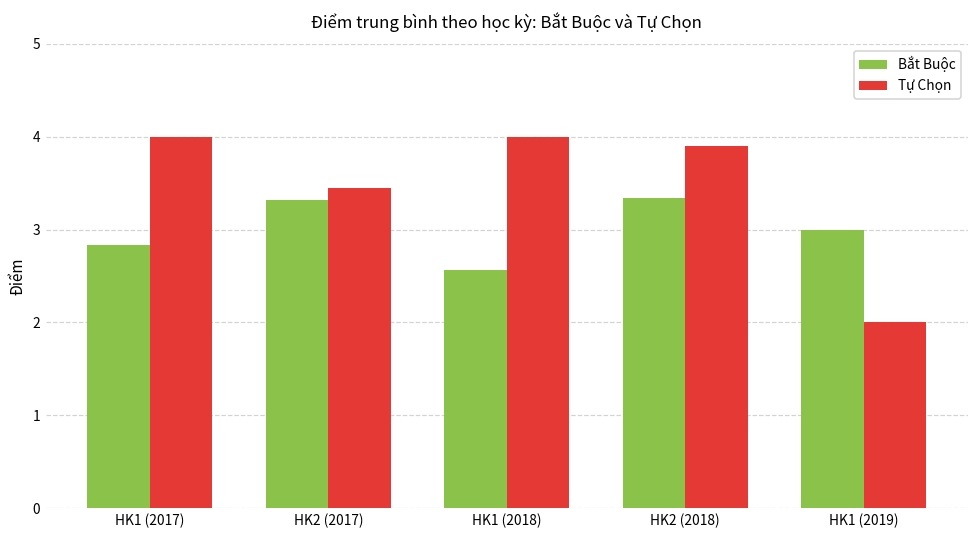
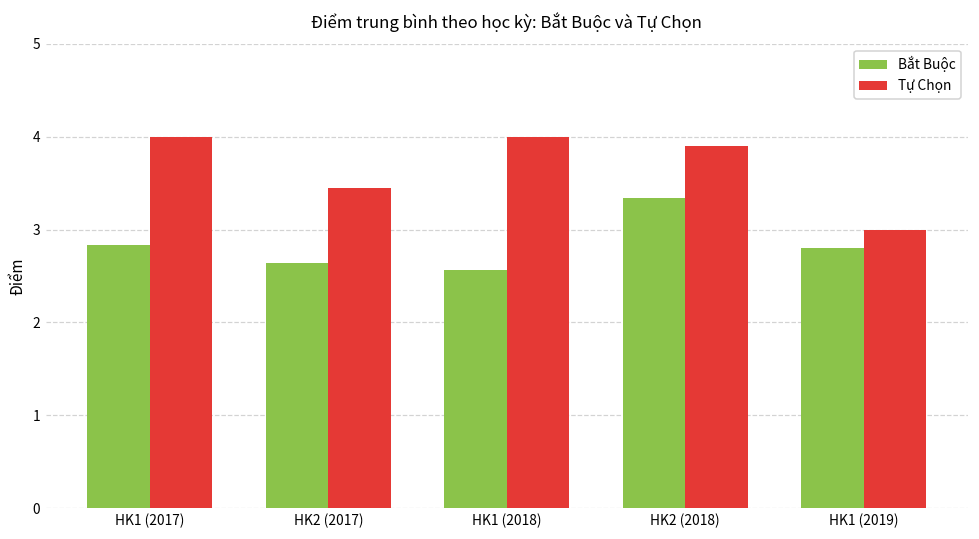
  {
    "Bắt Buộc": {
      "HK1 (2017)": 2.8,
-     "HK2 (2017)": 3.3,
+     "HK2 (2017)": 2.6,
      "HK1 (2018)": 2.6,
      "HK2 (2018)": 3.3,
-     "HK1 (2019)": 3.0
+     "HK1 (2019)": 2.8
    },
    "Tự Chọn": {
      "HK1 (2017)": 4,
      "HK2 (2017)": 3.5,
      "HK1 (2018)": 4,
      "HK2 (2018)": 3.9,
-     "HK1 (2019)": 2
+     "HK1 (2019)": 3
    }
  }
